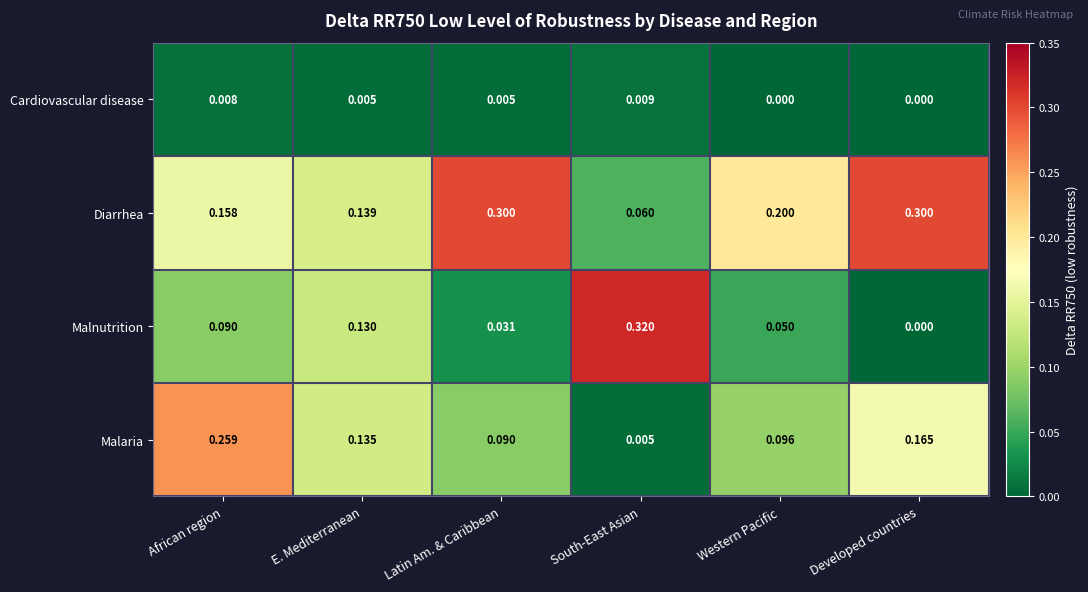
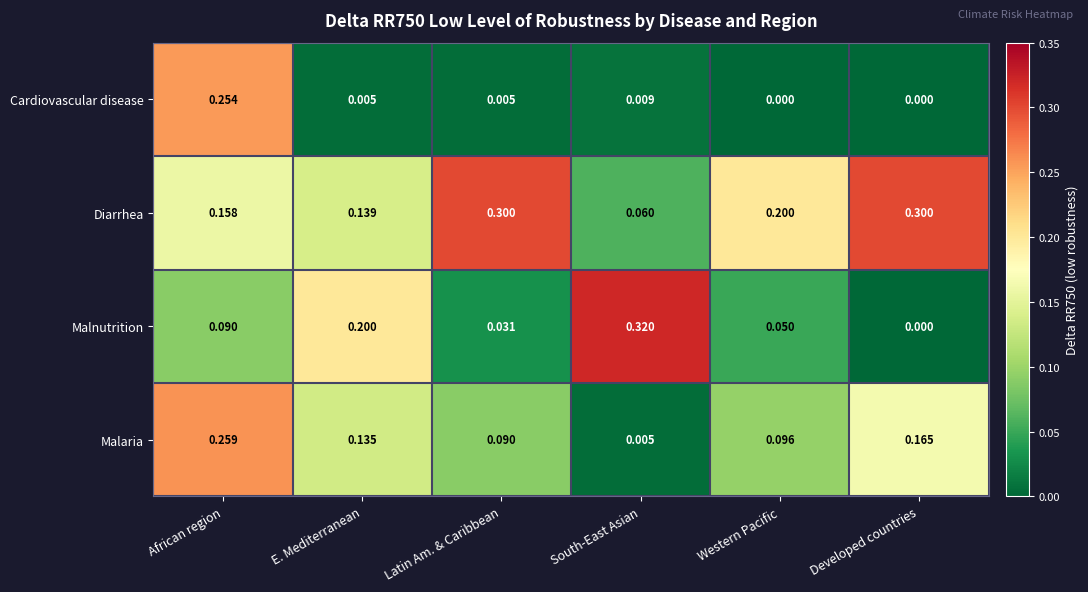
  {
    "Cardiovascular disease": {
-     "African region": 0.008,
+     "African region": 0.254,
      "E. Mediterranean": 0.005,
      "Latin Am. & Caribbean": 0.005,
      "South-East Asian": 0.009,
      "Western Pacific": 0.000,
      "Developed countries": 0.000
    },
    "Diarrhea": {
      "African region": 0.158,
      "E. Mediterranean": 0.139,
      "Latin Am. & Caribbean": 0.300,
      "South-East Asian": 0.060,
      "Western Pacific": 0.200,
      "Developed countries": 0.300
    },
    "Malnutrition": {
      "African region": 0.090,
-     "E. Mediterranean": 0.130,
+     "E. Mediterranean": 0.200,
      "Latin Am. & Caribbean": 0.031,
      "South-East Asian": 0.320,
      "Western Pacific": 0.050,
      "Developed countries": 0.000
    },
    "Malaria": {
      "African region": 0.259,
      "E. Mediterranean": 0.135,
      "Latin Am. & Caribbean": 0.090,
      "South-East Asian": 0.005,
      "Western Pacific": 0.096,
      "Developed countries": 0.165
    }
  }
